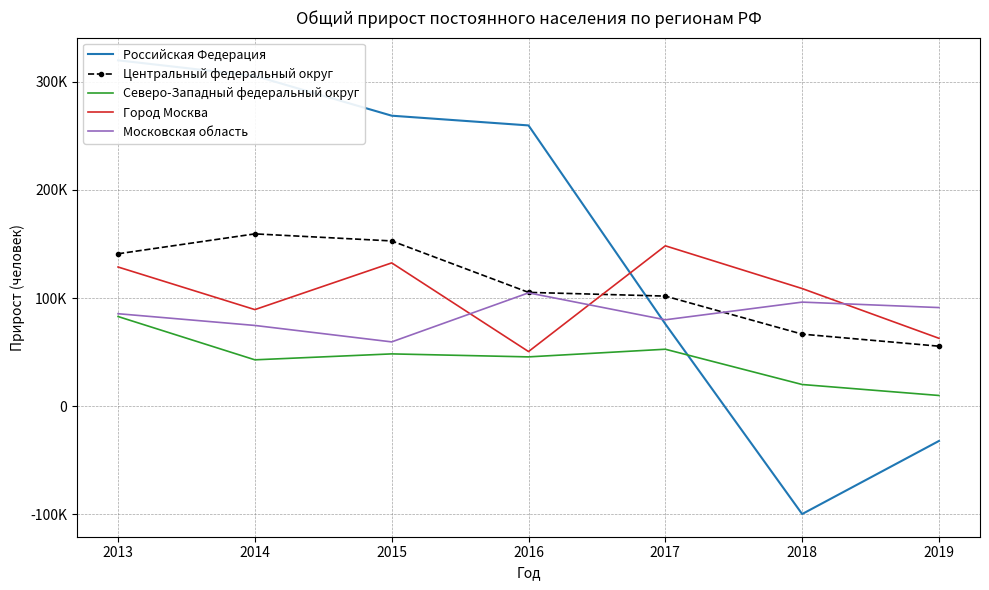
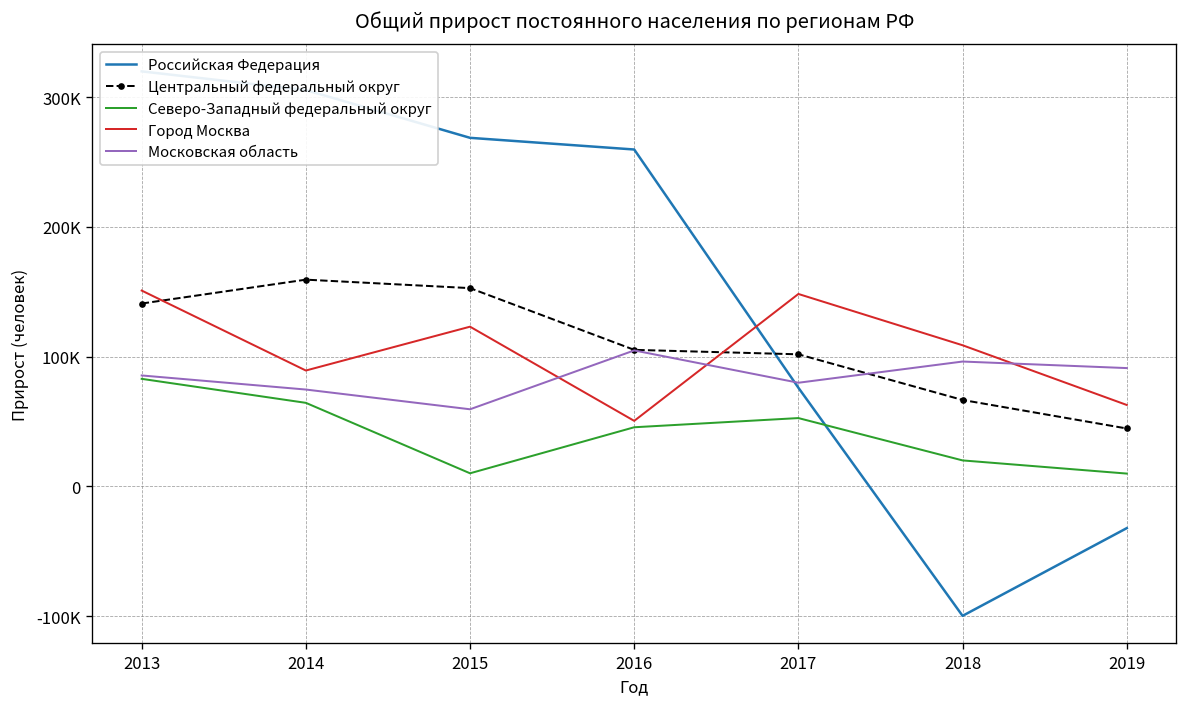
  {
    "Российская Федерация": {
      "2015": 269000,
      "2016": 260000,
      "2017": 76000,
      "2018": -100000,
      "2019": -32000
    },
    "Центральный федеральный округ": {
      "2013": 141000,
      "2014": 159000,
      "2015": 153000,
      "2017": 102000,
      "2018": 67000,
-     "2019": 55000
+     "2019": 45000
    },
    "Северо-Западный федеральный округ": {
      "2013": 83000,
-     "2014": 43000,
-     "2015": 48000,
+     "2014": 64000,
+     "2015": 10000,
      "2016": 46000,
      "2017": 53000,
      "2018": 20000,
      "2019": 10000
    },
    "Город Москва": {
-     "2013": 129000,
+     "2013": 151000,
      "2014": 89000,
-     "2015": 133000,
+     "2015": 123000,
      "2016": 51000,
      "2017": 148000,
      "2018": 109000,
      "2019": 63000
    },
    "Московская область": {
      "2013": 86000,
      "2014": 75000,
      "2015": 59000,
      "2017": 80000,
      "2018": 96000,
      "2019": 91000
    }
  }
